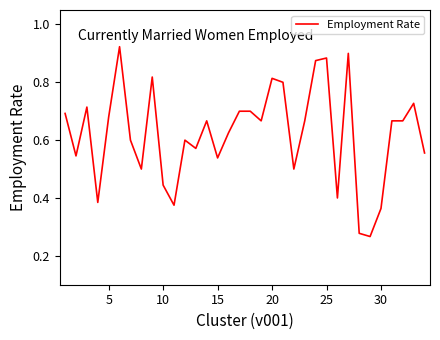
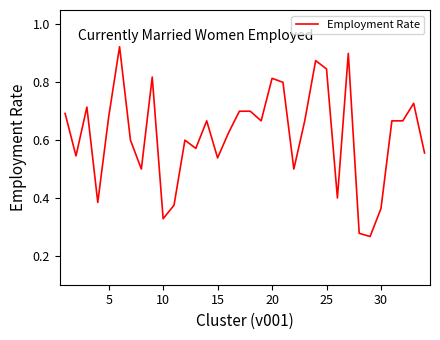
  {
    "5": 0.68,
-   "10": 0.44,
+   "10": 0.33,
    "15": 0.54,
    "20": 0.81,
-   "25": 0.88,
+   "25": 0.85,
    "30": 0.36
  }
